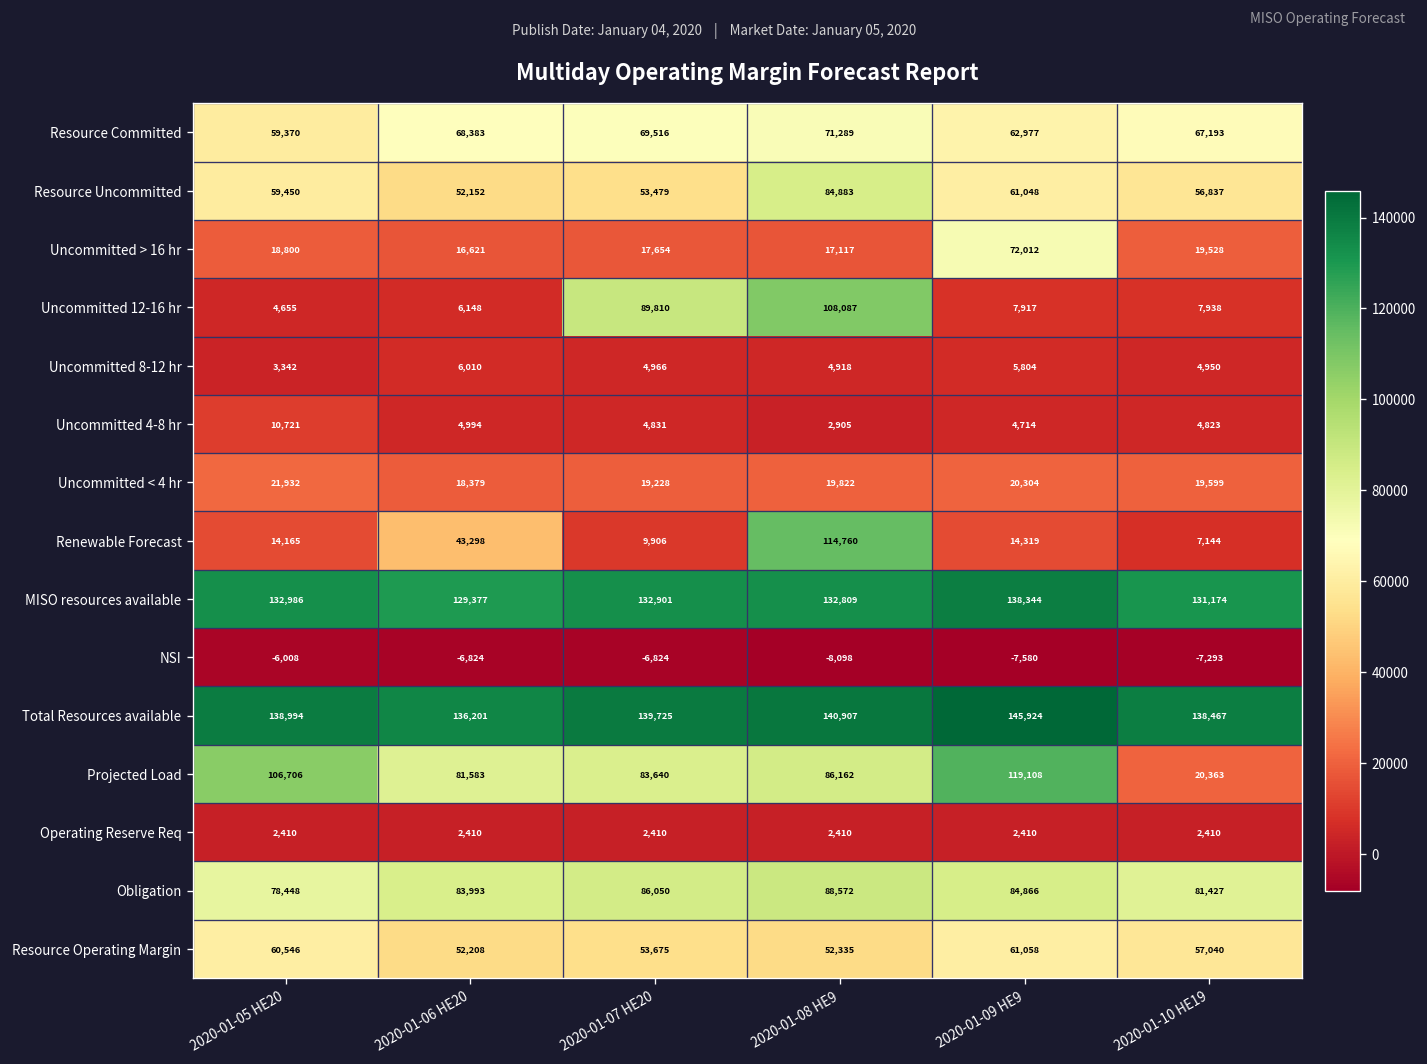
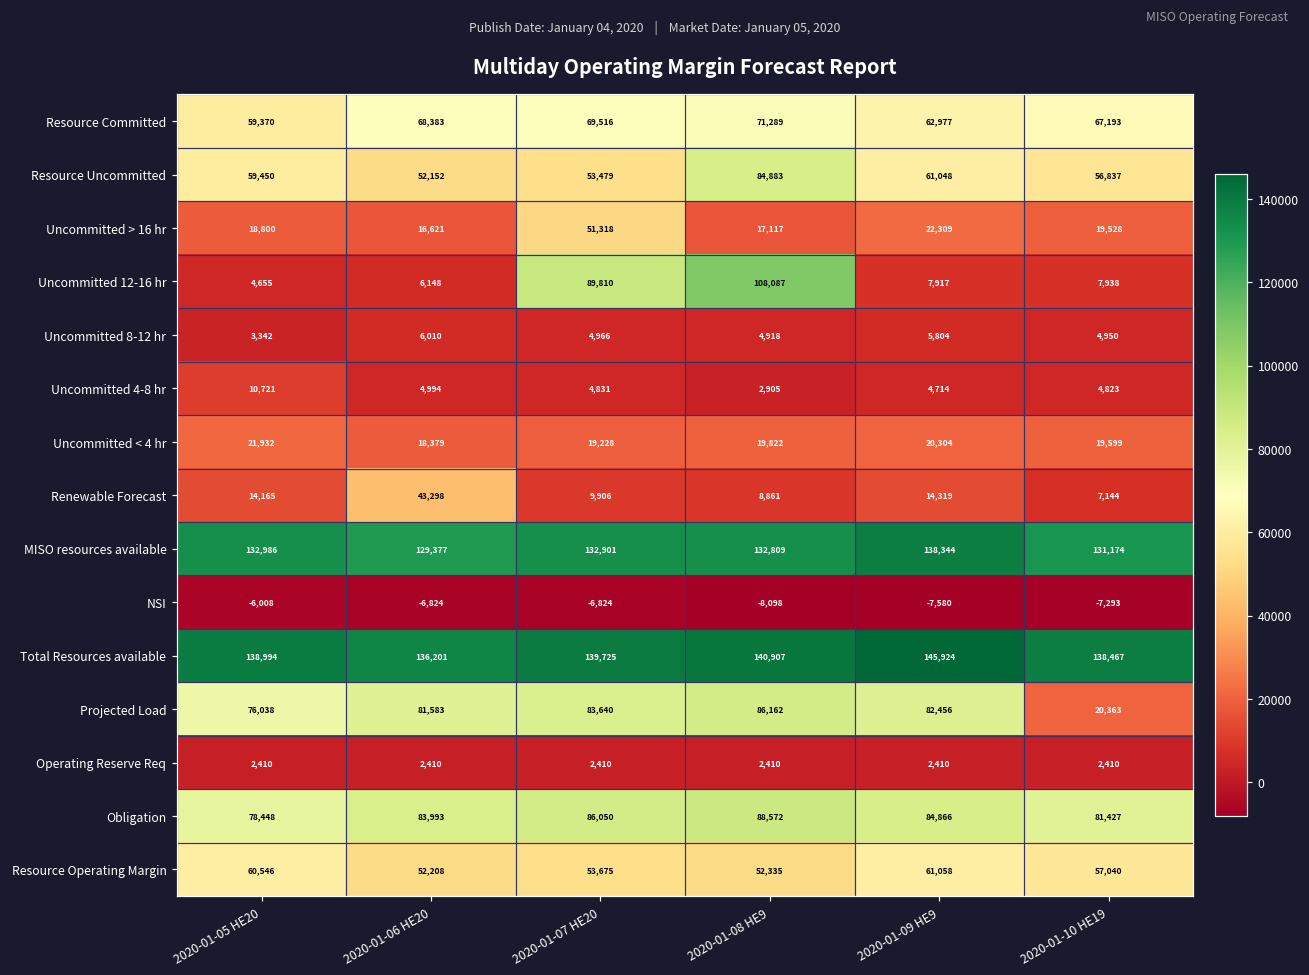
  {
    "Resource Committed": {
      "2020-01-05 HE20": "59,370",
      "2020-01-06 HE20": "68,383",
      "2020-01-07 HE20": "69,516",
      "2020-01-08 HE9": "71,289",
      "2020-01-09 HE9": "62,977",
      "2020-01-10 HE19": "67,193"
    },
    "Resource Uncommitted": {
      "2020-01-05 HE20": "59,450",
      "2020-01-06 HE20": "52,152",
      "2020-01-07 HE20": "53,479",
      "2020-01-08 HE9": "84,883",
      "2020-01-09 HE9": "61,048",
      "2020-01-10 HE19": "56,837"
    },
    "Uncommitted > 16 hr": {
      "2020-01-05 HE20": "18,800",
      "2020-01-06 HE20": "16,621",
-     "2020-01-07 HE20": "17,654",
+     "2020-01-07 HE20": "51,318",
      "2020-01-08 HE9": "17,117",
-     "2020-01-09 HE9": "72,012",
+     "2020-01-09 HE9": "22,309",
      "2020-01-10 HE19": "19,528"
    },
    "Uncommitted 12-16 hr": {
      "2020-01-05 HE20": "4,655",
      "2020-01-06 HE20": "6,148",
      "2020-01-07 HE20": "89,810",
      "2020-01-08 HE9": "108,087",
      "2020-01-09 HE9": "7,917",
      "2020-01-10 HE19": "7,938"
    },
    "Uncommitted 8-12 hr": {
      "2020-01-05 HE20": "3,342",
      "2020-01-06 HE20": "6,010",
      "2020-01-07 HE20": "4,966",
      "2020-01-08 HE9": "4,918",
      "2020-01-09 HE9": "5,804",
      "2020-01-10 HE19": "4,950"
    },
    "Uncommitted 4-8 hr": {
      "2020-01-05 HE20": "10,721",
      "2020-01-06 HE20": "4,994",
      "2020-01-07 HE20": "4,831",
      "2020-01-08 HE9": "2,905",
      "2020-01-09 HE9": "4,714",
      "2020-01-10 HE19": "4,823"
    },
    "Uncommitted < 4 hr": {
      "2020-01-05 HE20": "21,932",
      "2020-01-06 HE20": "18,379",
      "2020-01-07 HE20": "19,228",
      "2020-01-08 HE9": "19,822",
      "2020-01-09 HE9": "20,304",
      "2020-01-10 HE19": "19,599"
    },
    "Renewable Forecast": {
      "2020-01-05 HE20": "14,165",
      "2020-01-06 HE20": "43,298",
      "2020-01-07 HE20": "9,906",
-     "2020-01-08 HE9": "114,760",
+     "2020-01-08 HE9": "8,861",
      "2020-01-09 HE9": "14,319",
      "2020-01-10 HE19": "7,144"
    },
    "MISO resources available": {
      "2020-01-05 HE20": "132,986",
      "2020-01-06 HE20": "129,377",
      "2020-01-07 HE20": "132,901",
      "2020-01-08 HE9": "132,809",
      "2020-01-09 HE9": "138,344",
      "2020-01-10 HE19": "131,174"
    },
    "NSI": {
      "2020-01-05 HE20": "-6,008",
      "2020-01-06 HE20": "-6,824",
      "2020-01-07 HE20": "-6,824",
      "2020-01-08 HE9": "-8,098",
      "2020-01-09 HE9": "-7,580",
      "2020-01-10 HE19": "-7,293"
    },
    "Total Resources available": {
      "2020-01-05 HE20": "138,994",
      "2020-01-06 HE20": "136,201",
      "2020-01-07 HE20": "139,725",
      "2020-01-08 HE9": "140,907",
      "2020-01-09 HE9": "145,924",
      "2020-01-10 HE19": "138,467"
    },
    "Projected Load": {
-     "2020-01-05 HE20": "106,706",
+     "2020-01-05 HE20": "76,038",
      "2020-01-06 HE20": "81,583",
      "2020-01-07 HE20": "83,640",
      "2020-01-08 HE9": "86,162",
-     "2020-01-09 HE9": "119,108",
+     "2020-01-09 HE9": "82,456",
      "2020-01-10 HE19": "20,363"
    },
    "Operating Reserve Req": {
      "2020-01-05 HE20": "2,410",
      "2020-01-06 HE20": "2,410",
      "2020-01-07 HE20": "2,410",
      "2020-01-08 HE9": "2,410",
      "2020-01-09 HE9": "2,410",
      "2020-01-10 HE19": "2,410"
    },
    "Obligation": {
      "2020-01-05 HE20": "78,448",
      "2020-01-06 HE20": "83,993",
      "2020-01-07 HE20": "86,050",
      "2020-01-08 HE9": "88,572",
      "2020-01-09 HE9": "84,866",
      "2020-01-10 HE19": "81,427"
    },
    "Resource Operating Margin": {
      "2020-01-05 HE20": "60,546",
      "2020-01-06 HE20": "52,208",
      "2020-01-07 HE20": "53,675",
      "2020-01-08 HE9": "52,335",
      "2020-01-09 HE9": "61,058",
      "2020-01-10 HE19": "57,040"
    }
  }
